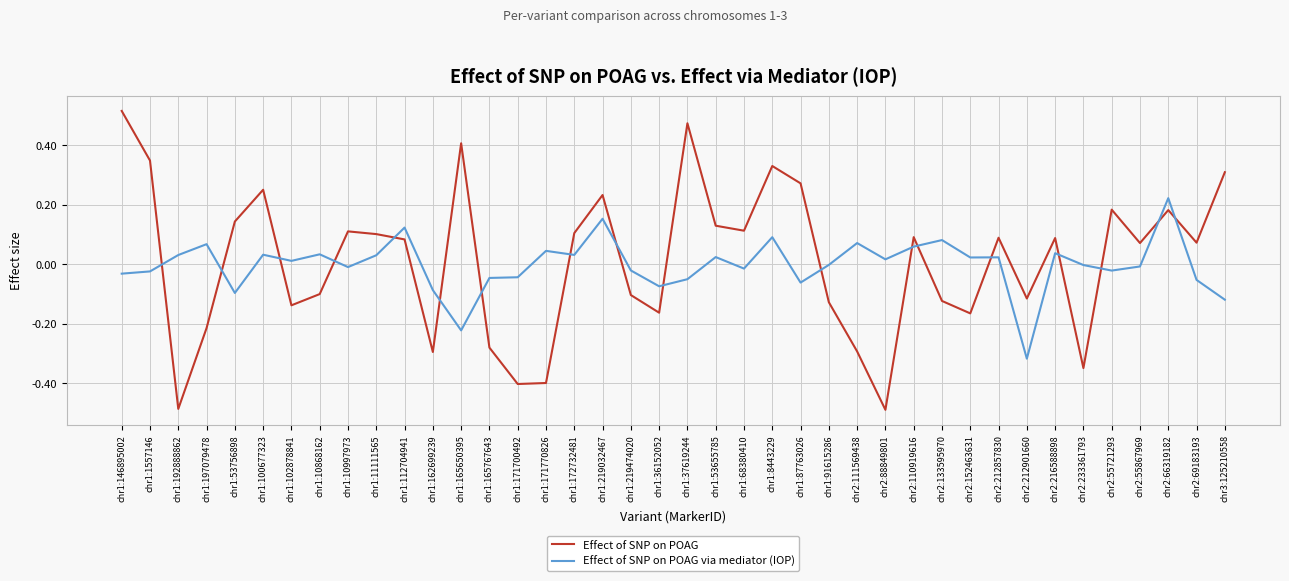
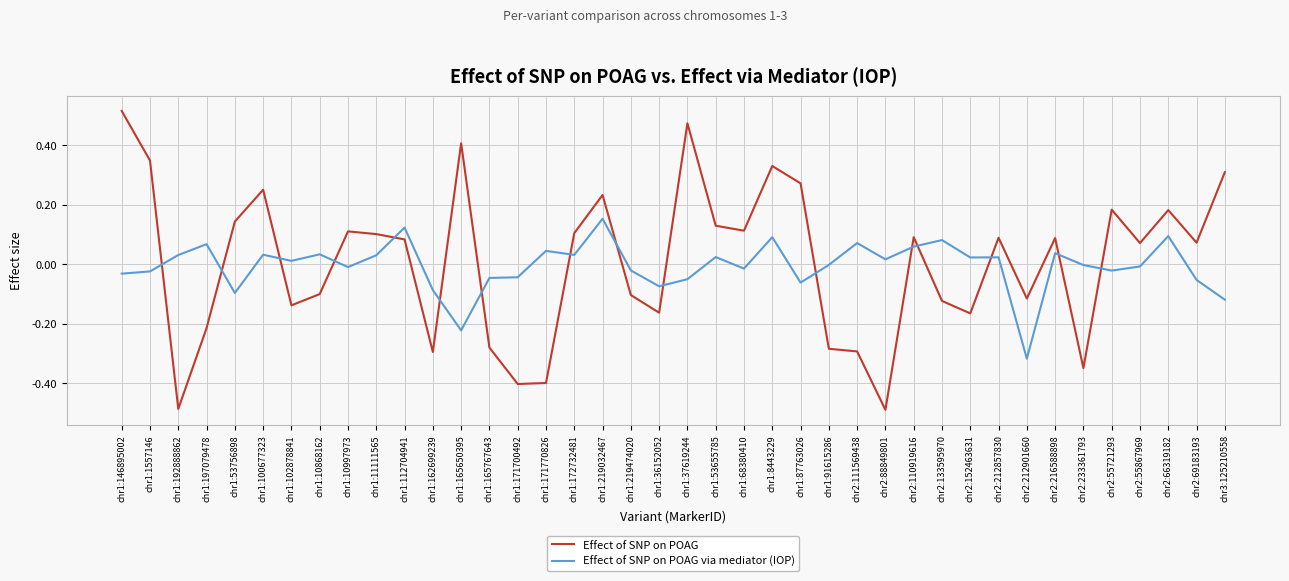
  {
    "Effect of SNP on POAG": {
      "chr1:146895002": 0.52,
      "chr1:1557146": 0.35,
      "chr1:192888862": -0.49,
      "chr1:197079478": -0.21,
      "chr1:53756898": 0.14,
      "chr1:100677323": 0.25,
      "chr1:102878841": -0.14,
      "chr1:10868162": -0.10,
      "chr1:10997973": 0.11,
      "chr1:11111565": 0.10,
      "chr1:112704941": 0.08,
      "chr1:162699239": -0.30,
      "chr1:165650395": 0.41,
      "chr1:165767643": -0.28,
      "chr1:171700492": -0.40,
      "chr1:171770826": -0.40,
      "chr1:172732481": 0.10,
      "chr1:219032467": 0.23,
      "chr1:219474020": -0.10,
      "chr1:36152052": -0.16,
      "chr1:37619244": 0.47,
      "chr1:53655785": 0.13,
      "chr1:68380410": 0.11,
      "chr1:8443229": 0.33,
      "chr1:87763026": 0.27,
-     "chr1:91615286": -0.13,
+     "chr1:91615286": -0.28,
      "chr2:111569438": -0.29,
      "chr2:88849801": -0.49,
      "chr2:110919616": 0.09,
      "chr2:133595970": -0.12,
      "chr2:152463631": -0.17,
      "chr2:212857830": 0.09,
      "chr2:212901660": -0.12,
      "chr2:216588898": 0.09,
      "chr2:233361793": -0.35,
      "chr2:55721293": 0.18,
      "chr2:55867969": 0.07,
      "chr2:66319182": 0.18,
      "chr2:69183193": 0.07,
      "chr3:125210558": 0.31
    },
    "Effect of SNP on POAG via mediator (IOP)": {
      "chr1:146895002": -0.03,
      "chr1:1557146": -0.02,
      "chr1:192888862": 0.03,
      "chr1:197079478": 0.07,
      "chr1:53756898": -0.10,
      "chr1:100677323": 0.03,
      "chr1:102878841": 0.01,
      "chr1:10868162": 0.03,
      "chr1:10997973": -0.01,
      "chr1:11111565": 0.03,
      "chr1:112704941": 0.12,
      "chr1:162699239": -0.09,
      "chr1:165650395": -0.22,
      "chr1:165767643": -0.05,
      "chr1:171700492": -0.04,
      "chr1:171770826": 0.04,
      "chr1:172732481": 0.03,
      "chr1:219032467": 0.15,
      "chr1:219474020": -0.02,
      "chr1:36152052": -0.07,
      "chr1:37619244": -0.05,
      "chr1:53655785": 0.02,
      "chr1:68380410": -0.01,
      "chr1:8443229": 0.09,
      "chr1:87763026": -0.06,
      "chr1:91615286": 0.00,
      "chr2:111569438": 0.07,
      "chr2:88849801": 0.02,
      "chr2:110919616": 0.06,
      "chr2:133595970": 0.08,
      "chr2:152463631": 0.02,
      "chr2:212857830": 0.02,
      "chr2:212901660": -0.32,
      "chr2:216588898": 0.04,
      "chr2:233361793": 0.00,
      "chr2:55721293": -0.02,
      "chr2:55867969": -0.01,
-     "chr2:66319182": 0.22,
+     "chr2:66319182": 0.09,
      "chr2:69183193": -0.05,
      "chr3:125210558": -0.12
    }
  }
